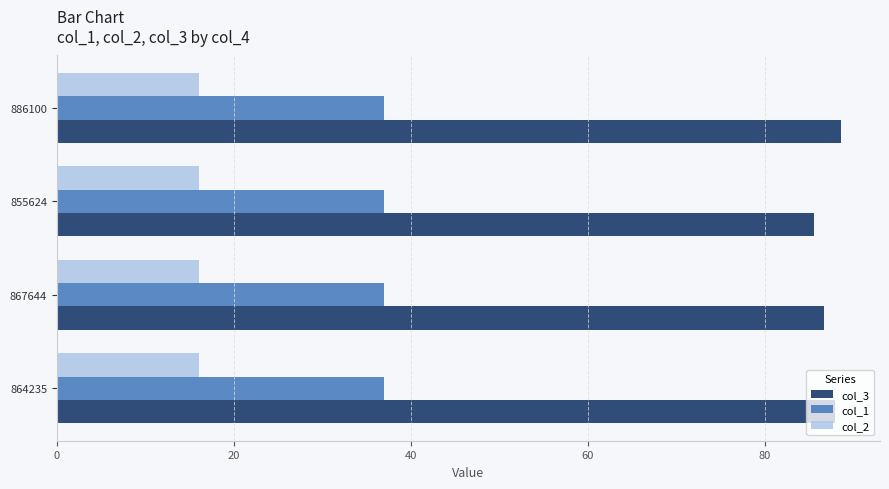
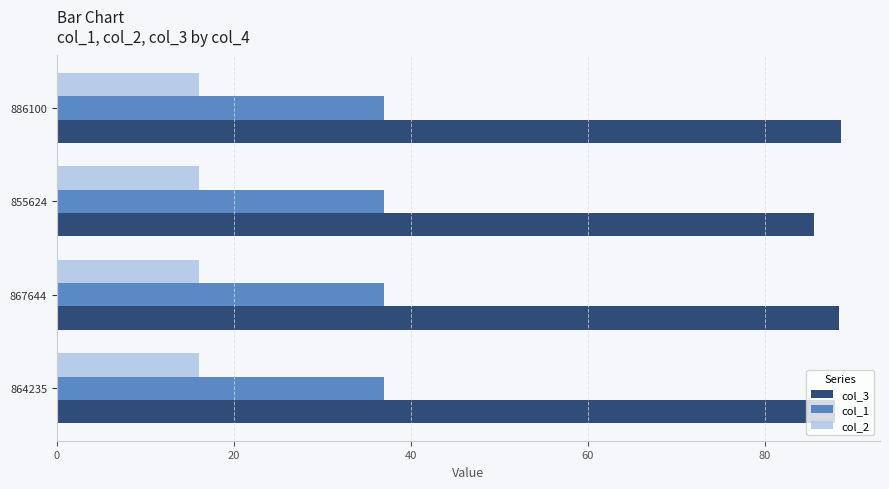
  {
    "col_3": {
      "886100": 89,
      "855624": 86,
-     "867644": 87
+     "867644": 88
    },
    "col_1": {
      "886100": 37,
      "855624": 37,
      "867644": 37,
      "864235": 37
    },
    "col_2": {
      "886100": 16,
      "855624": 16,
      "867644": 16,
      "864235": 16
    }
  }
